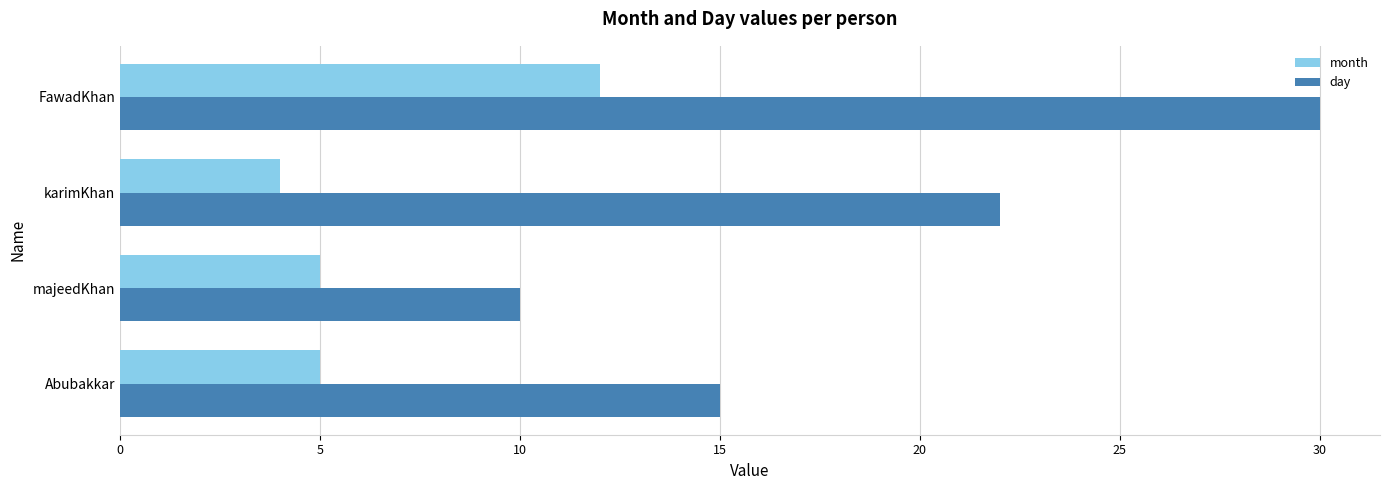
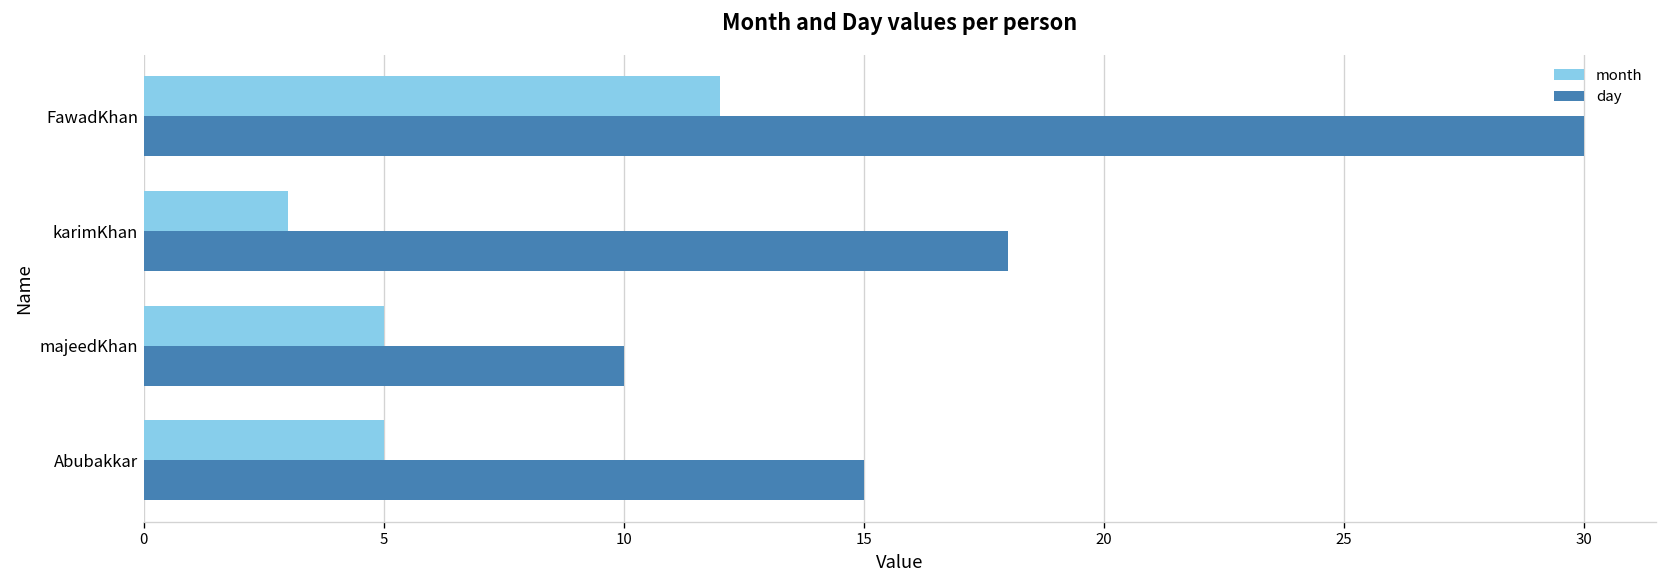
  {
    "month": {
      "FawadKhan": 12,
-     "karimKhan": 4,
+     "karimKhan": 3,
      "majeedKhan": 5,
      "Abubakkar": 5
    },
    "day": {
      "FawadKhan": 30,
-     "karimKhan": 22,
+     "karimKhan": 18,
      "majeedKhan": 10,
      "Abubakkar": 15
    }
  }
